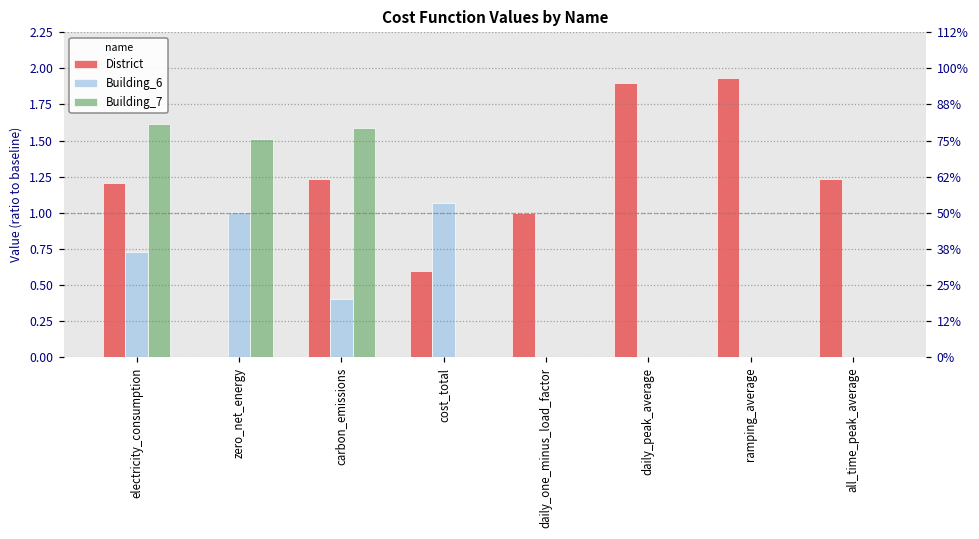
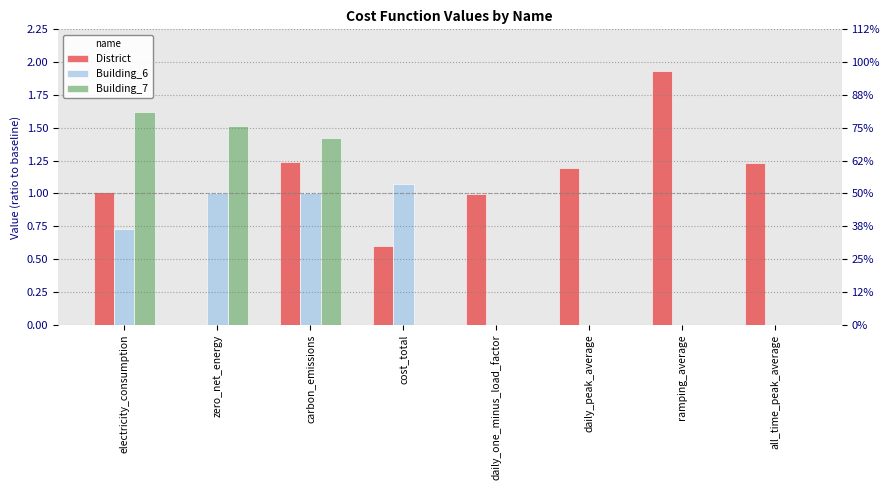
  {
    "District": {
-     "electricity_consumption": 1.21,
+     "electricity_consumption": 1.01,
      "zero_net_energy": 0.00,
      "carbon_emissions": 1.24,
      "cost_total": 0.60,
      "daily_one_minus_load_factor": 1.00,
-     "daily_peak_average": 1.90,
+     "daily_peak_average": 1.19,
      "ramping_average": 1.94,
      "all_time_peak_average": 1.23
    },
    "Building_6": {
      "electricity_consumption": 0.73,
      "zero_net_energy": 1.00,
-     "carbon_emissions": 0.40,
+     "carbon_emissions": 1.00,
      "cost_total": 1.07,
      "daily_one_minus_load_factor": 0.00,
      "daily_peak_average": 0.00,
      "ramping_average": 0.00,
      "all_time_peak_average": 0.00
    },
    "Building_7": {
      "electricity_consumption": 1.62,
      "zero_net_energy": 1.51,
-     "carbon_emissions": 1.59,
+     "carbon_emissions": 1.42,
      "cost_total": 0.00,
      "daily_one_minus_load_factor": 0.00,
      "daily_peak_average": 0.00,
      "ramping_average": 0.00,
      "all_time_peak_average": 0.00
    }
  }
